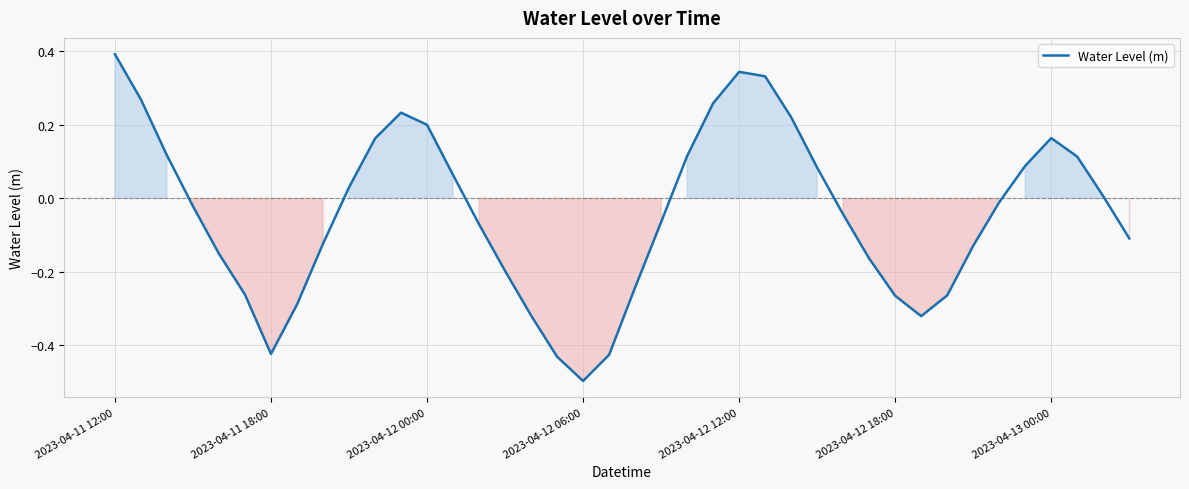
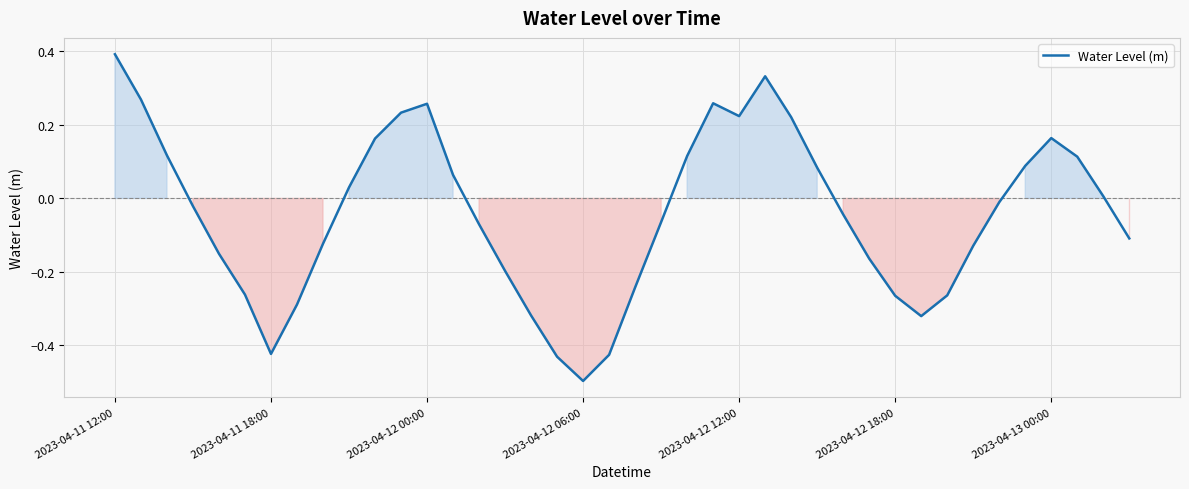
  {
    "2023-04-11 12:00": 0.39,
    "2023-04-11 18:00": -0.42,
-   "2023-04-12 00:00": 0.20,
+   "2023-04-12 00:00": 0.26,
    "2023-04-12 06:00": -0.50,
-   "2023-04-12 12:00": 0.34,
+   "2023-04-12 12:00": 0.22,
    "2023-04-12 18:00": -0.27,
    "2023-04-13 00:00": 0.16
  }
